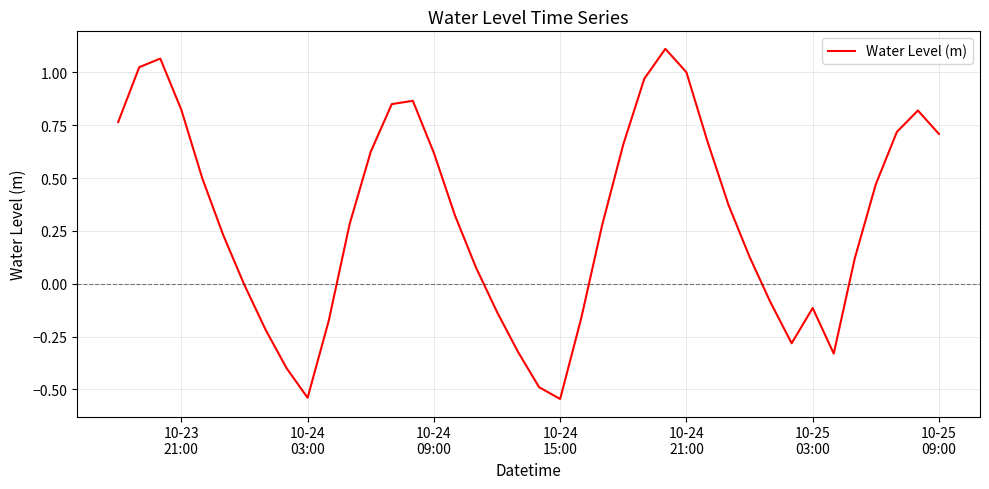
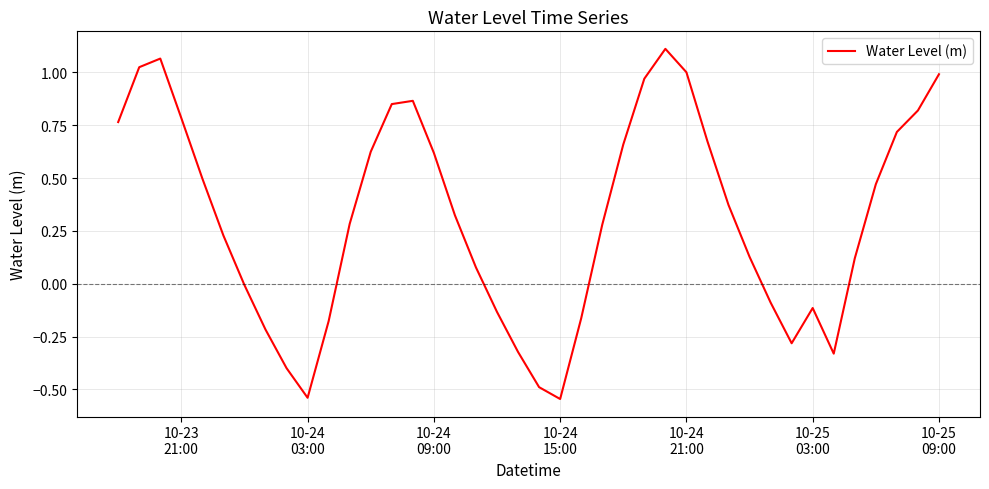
  {
-   "10-23 21:00": 0.82,
+   "10-23 21:00": 0.78,
    "10-24 03:00": -0.54,
    "10-24 09:00": 0.62,
    "10-24 15:00": -0.55,
    "10-24 21:00": 1.00,
    "10-25 03:00": -0.11,
-   "10-25 09:00": 0.71
+   "10-25 09:00": 0.99
  }
